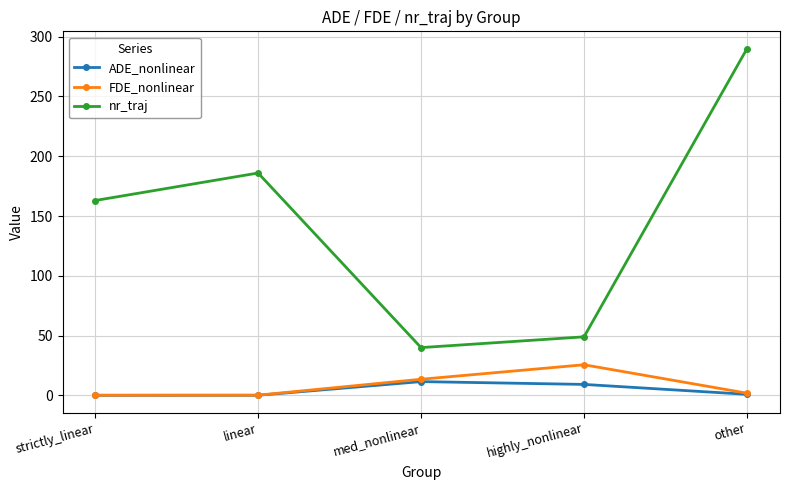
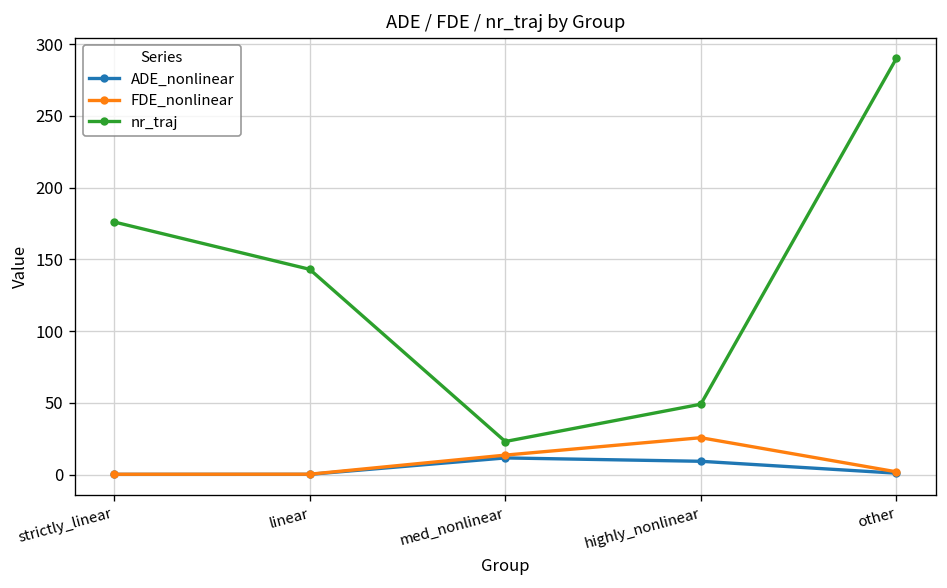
  {
    "ADE_nonlinear": {
      "highly_nonlinear": 9
    },
    "FDE_nonlinear": {
      "highly_nonlinear": 26
    },
    "nr_traj": {
-     "strictly_linear": 163,
-     "linear": 186,
-     "med_nonlinear": 40,
+     "strictly_linear": 176,
+     "linear": 143,
+     "med_nonlinear": 23,
      "highly_nonlinear": 49,
      "other": 290
    }
  }
